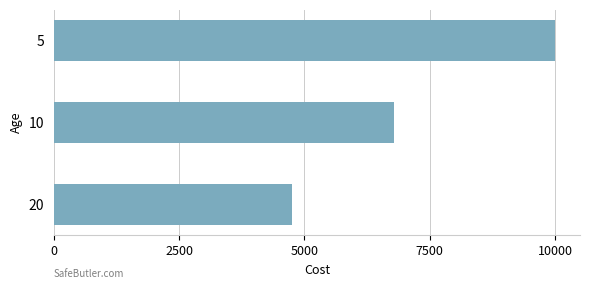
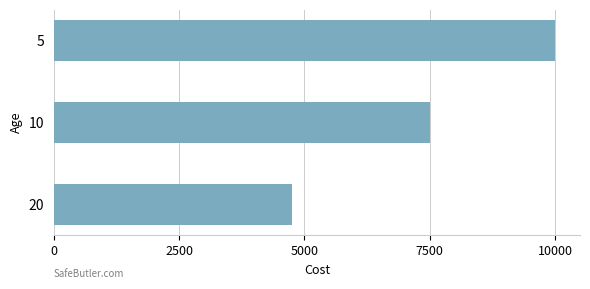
  {
    "5": 10000,
-   "10": 6800,
+   "10": 7500,
    "20": 4800
  }
